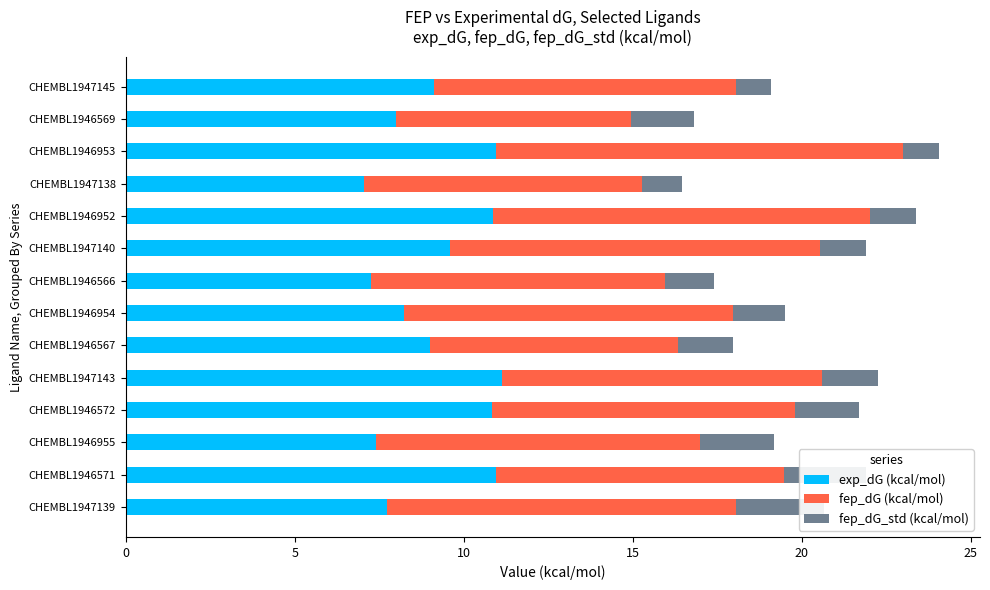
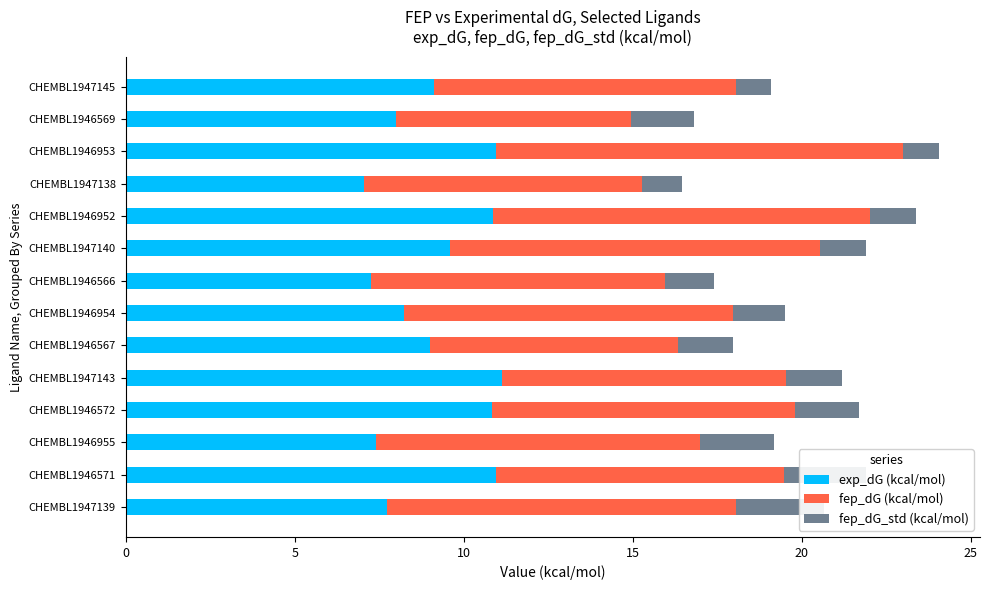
  {
    "exp_dG (kcal/mol)": {
      "CHEMBL1947145": 9.1,
      "CHEMBL1946569": 8.0,
      "CHEMBL1946953": 11.0,
      "CHEMBL1947138": 7.1,
      "CHEMBL1946952": 10.9,
      "CHEMBL1947140": 9.6,
      "CHEMBL1946566": 7.3,
      "CHEMBL1946954": 8.2,
      "CHEMBL1946567": 9.0,
      "CHEMBL1947143": 11.1,
      "CHEMBL1946572": 10.8,
      "CHEMBL1946955": 7.4,
      "CHEMBL1946571": 11.0,
      "CHEMBL1947139": 7.7
    },
    "fep_dG (kcal/mol)": {
      "CHEMBL1947145": 8.9,
      "CHEMBL1946569": 6.9,
      "CHEMBL1946953": 12.0,
      "CHEMBL1947138": 8.2,
      "CHEMBL1946952": 11.1,
      "CHEMBL1947140": 10.9,
      "CHEMBL1946566": 8.7,
      "CHEMBL1946954": 9.8,
      "CHEMBL1946567": 7.3,
-     "CHEMBL1947143": 9.5,
+     "CHEMBL1947143": 8.4,
      "CHEMBL1946572": 9.0,
      "CHEMBL1946955": 9.6,
      "CHEMBL1946571": 8.5,
      "CHEMBL1947139": 10.3
    },
    "fep_dG_std (kcal/mol)": {
      "CHEMBL1947145": 1.0,
      "CHEMBL1946569": 1.9,
      "CHEMBL1946953": 1.1,
      "CHEMBL1947138": 1.2,
      "CHEMBL1946952": 1.4,
      "CHEMBL1947140": 1.4,
      "CHEMBL1946566": 1.5,
      "CHEMBL1946954": 1.5,
      "CHEMBL1946567": 1.7,
      "CHEMBL1947143": 1.7,
      "CHEMBL1946572": 1.9,
      "CHEMBL1946955": 2.2
    }
  }
